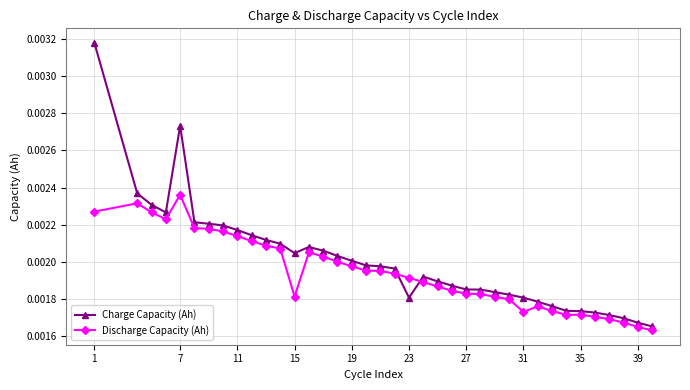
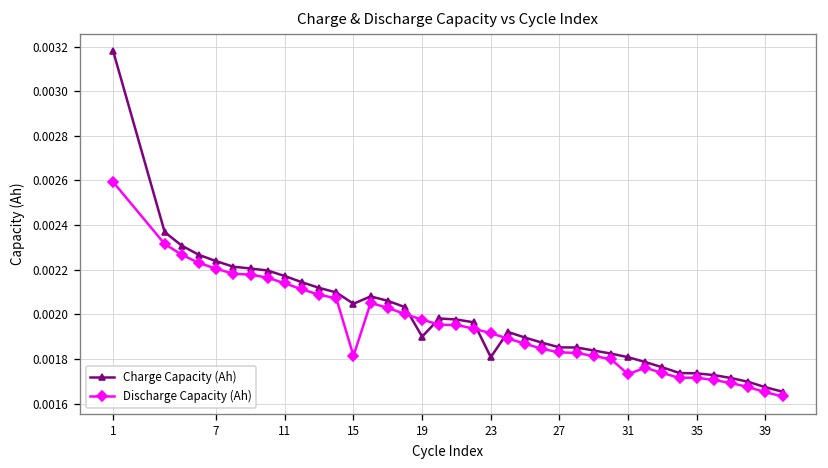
  {
    "Charge Capacity (Ah)": {
      "1": 0.00318,
-     "7": 0.00273,
+     "7": 0.00224,
      "11": 0.00217,
      "15": 0.00205,
-     "19": 0.00201,
+     "19": 0.00190,
      "23": 0.00181,
      "27": 0.00185,
      "31": 0.00181,
      "35": 0.00174,
      "39": 0.00167
    },
    "Discharge Capacity (Ah)": {
-     "1": 0.00227,
-     "7": 0.00236,
+     "1": 0.00259,
+     "7": 0.00220,
      "11": 0.00214,
      "15": 0.00181,
      "19": 0.00198,
      "23": 0.00192,
      "27": 0.00183,
      "31": 0.00173,
      "35": 0.00172,
      "39": 0.00165
    }
  }
